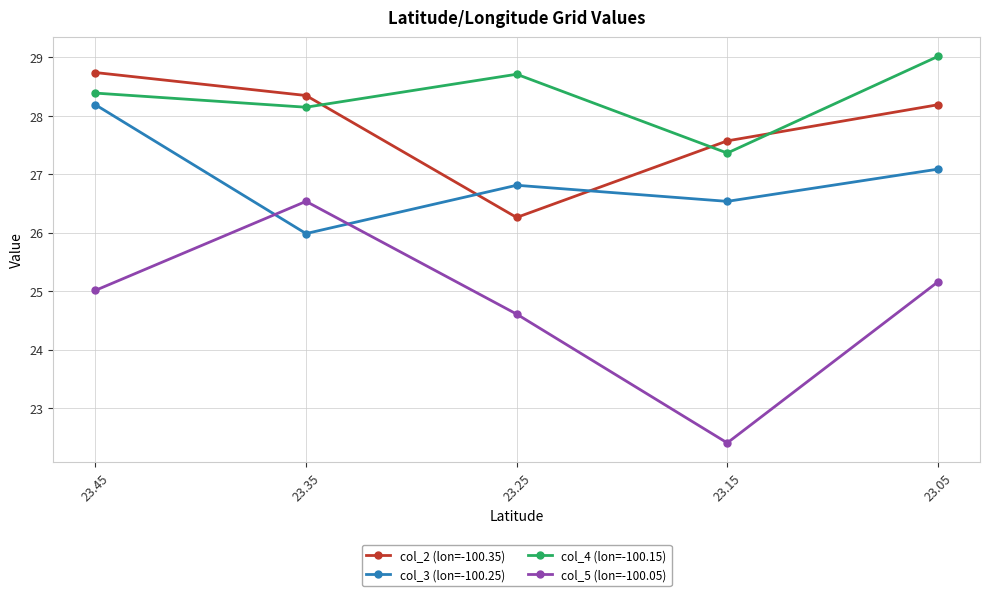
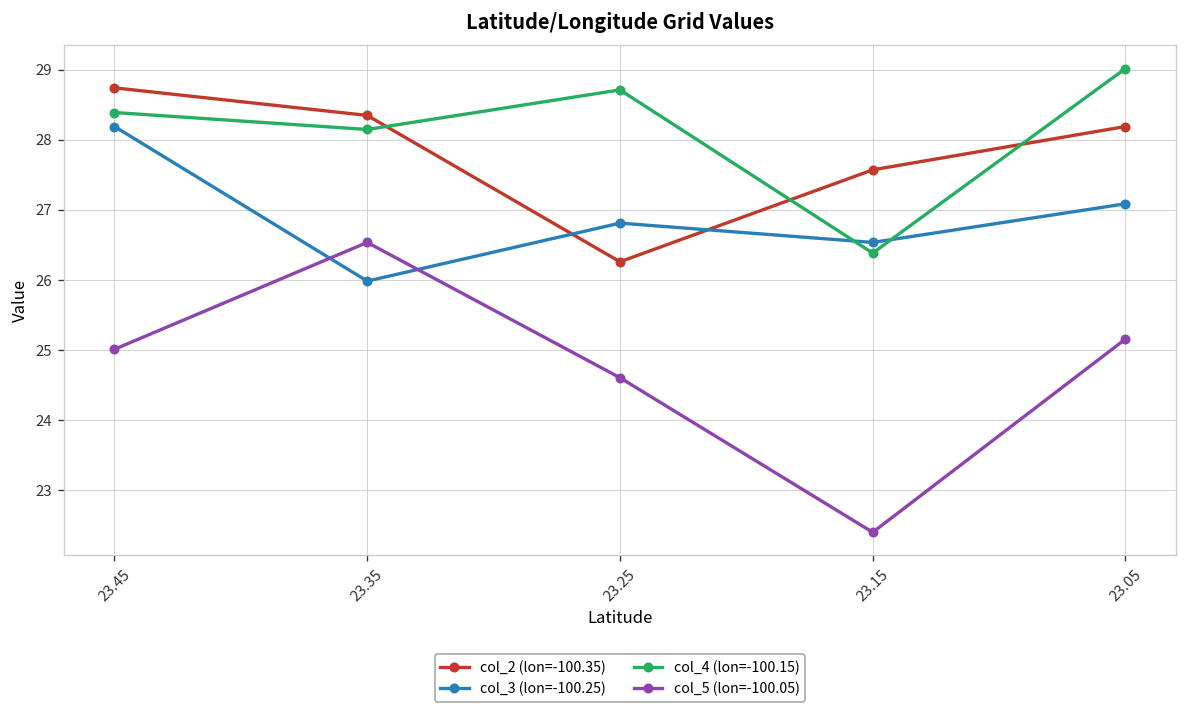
  {
    "col_2 (lon=-100.35)": {
      "23.45": 28.7,
      "23.35": 28.3,
      "23.25": 26.3,
      "23.15": 27.6,
      "23.05": 28.2
    },
    "col_3 (lon=-100.25)": {
      "23.45": 28.2,
      "23.35": 26.0,
      "23.25": 26.8,
      "23.15": 26.5,
      "23.05": 27.1
    },
    "col_4 (lon=-100.15)": {
      "23.45": 28.4,
      "23.35": 28.1,
      "23.25": 28.7,
-     "23.15": 27.4,
+     "23.15": 26.4,
      "23.05": 29.0
    },
    "col_5 (lon=-100.05)": {
      "23.45": 25.0,
      "23.35": 26.5,
      "23.25": 24.6,
      "23.15": 22.4,
      "23.05": 25.2
    }
  }
